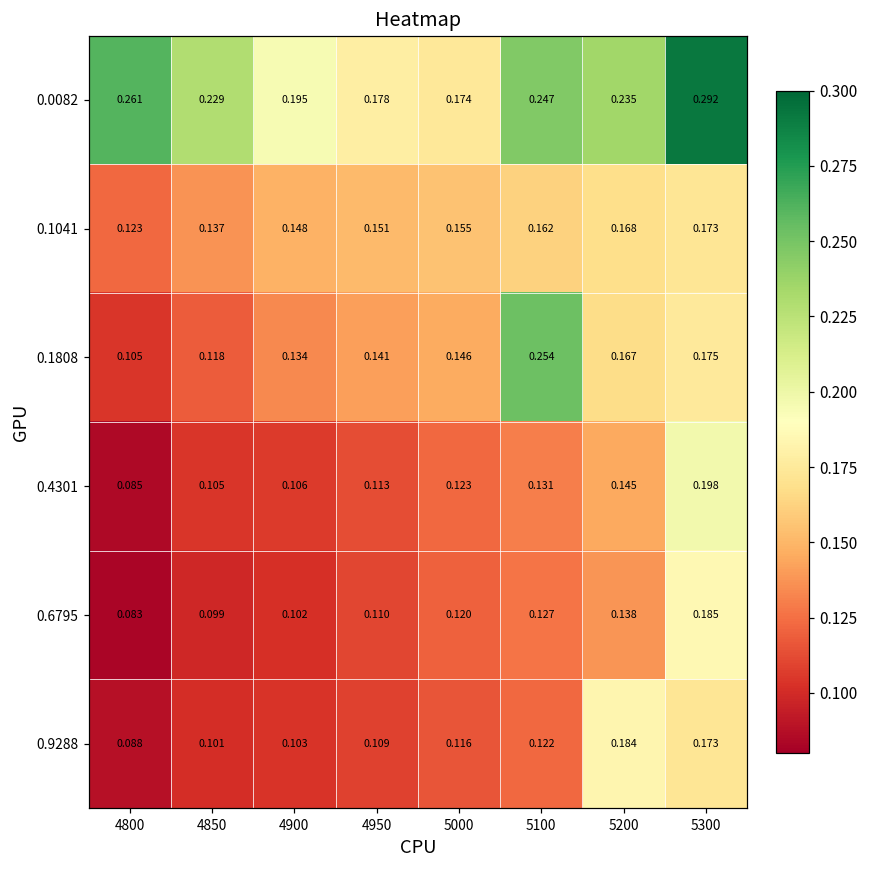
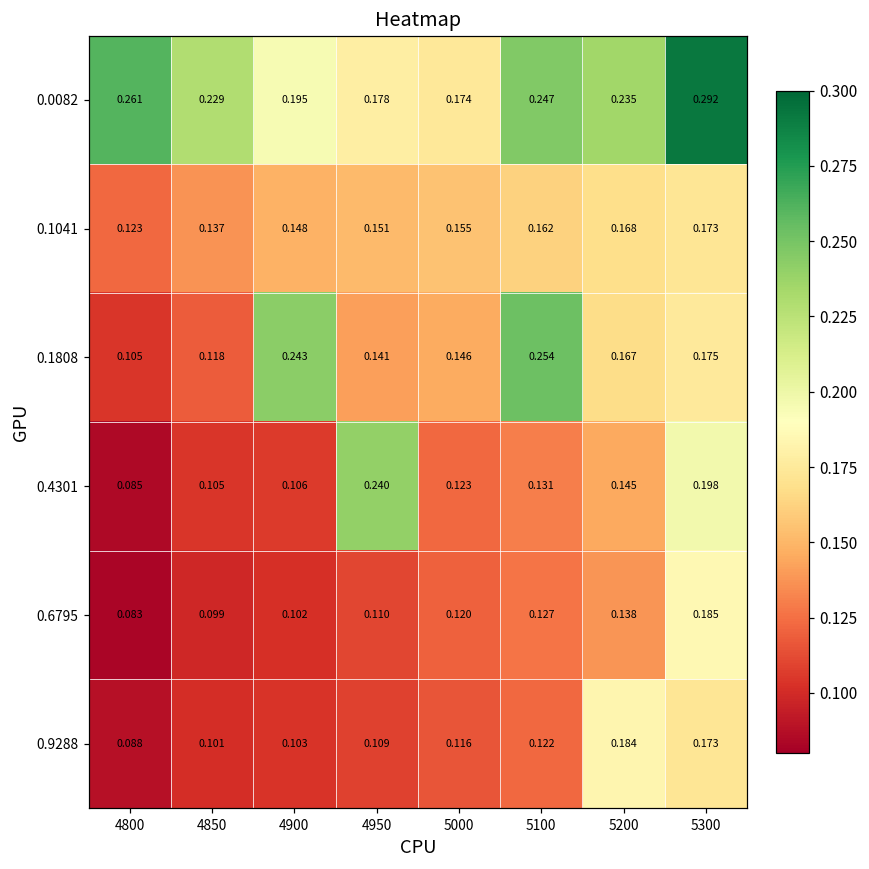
  {
    "0.0082": {
      "4800": 0.261,
      "4850": 0.229,
      "4900": 0.195,
      "4950": 0.178,
      "5000": 0.174,
      "5100": 0.247,
      "5200": 0.235,
      "5300": 0.292
    },
    "0.1041": {
      "4800": 0.123,
      "4850": 0.137,
      "4900": 0.148,
      "4950": 0.151,
      "5000": 0.155,
      "5100": 0.162,
      "5200": 0.168,
      "5300": 0.173
    },
    "0.1808": {
      "4800": 0.105,
      "4850": 0.118,
-     "4900": 0.134,
+     "4900": 0.243,
      "4950": 0.141,
      "5000": 0.146,
      "5100": 0.254,
      "5200": 0.167,
      "5300": 0.175
    },
    "0.4301": {
      "4800": 0.085,
      "4850": 0.105,
      "4900": 0.106,
-     "4950": 0.113,
+     "4950": 0.240,
      "5000": 0.123,
      "5100": 0.131,
      "5200": 0.145,
      "5300": 0.198
    },
    "0.6795": {
      "4800": 0.083,
      "4850": 0.099,
      "4900": 0.102,
      "4950": 0.110,
      "5000": 0.120,
      "5100": 0.127,
      "5200": 0.138,
      "5300": 0.185
    },
    "0.9288": {
      "4800": 0.088,
      "4850": 0.101,
      "4900": 0.103,
      "4950": 0.109,
      "5000": 0.116,
      "5100": 0.122,
      "5200": 0.184,
      "5300": 0.173
    }
  }
